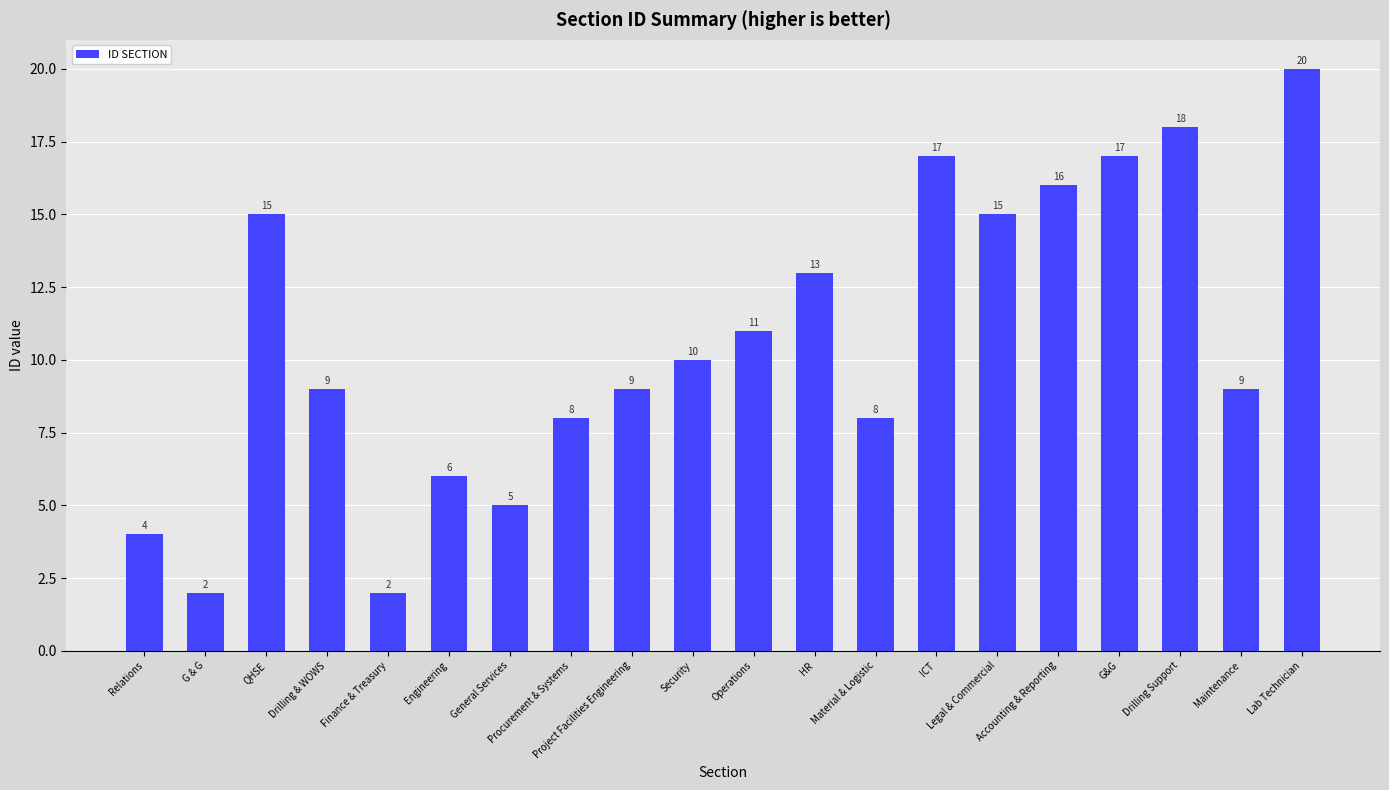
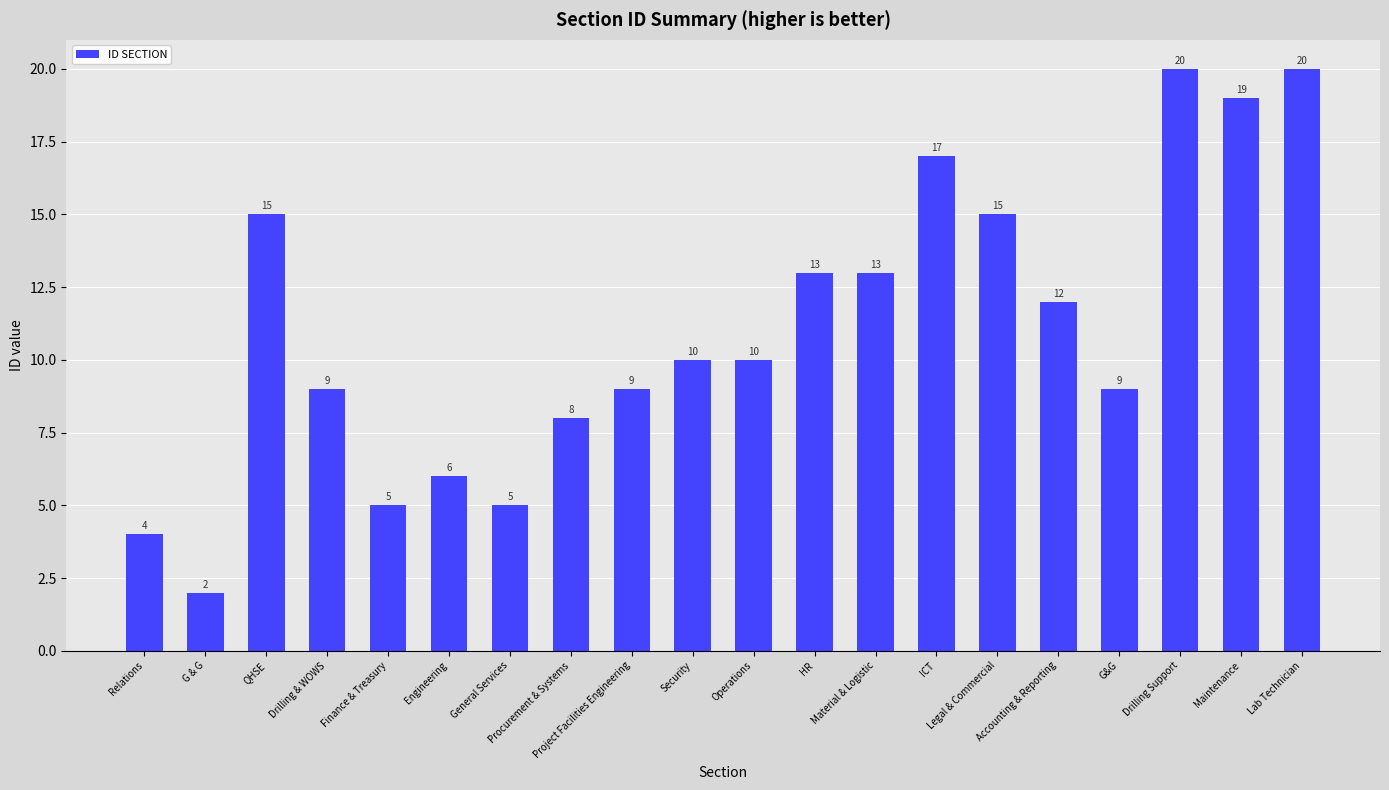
  {
    "Relations": 4,
    "G & G": 2,
    "QHSE": 15,
    "Drilling & WOWS": 9,
-   "Finance & Treasury": 2,
+   "Finance & Treasury": 5,
    "Engineering": 6,
    "General Services": 5,
    "Procurement & Systems": 8,
    "Project Facilities Engineering": 9,
    "Security": 10,
-   "Operations": 11,
+   "Operations": 10,
    "HR": 13,
-   "Material & Logistic": 8,
+   "Material & Logistic": 13,
    "ICT": 17,
    "Legal & Commercial": 15,
-   "Accounting & Reporting": 16,
-   "G&G": 17,
-   "Drilling Support": 18,
-   "Maintenance": 9,
+   "Accounting & Reporting": 12,
+   "G&G": 9,
+   "Drilling Support": 20,
+   "Maintenance": 19,
    "Lab Technician": 20
  }
